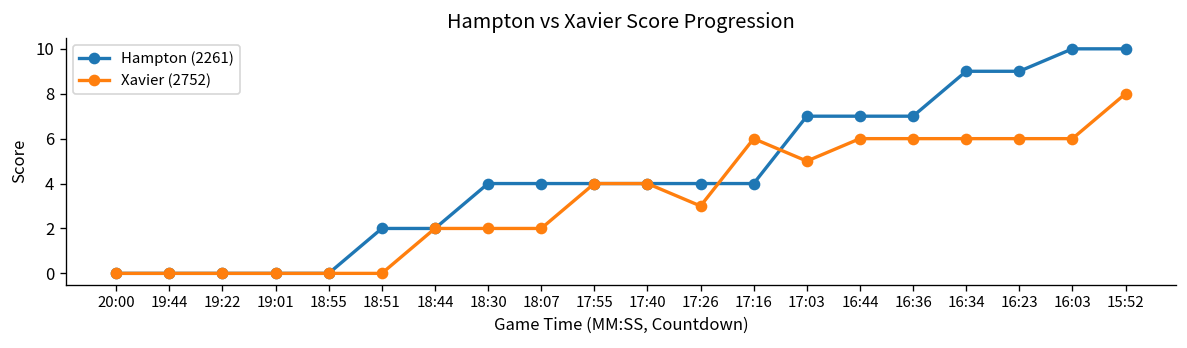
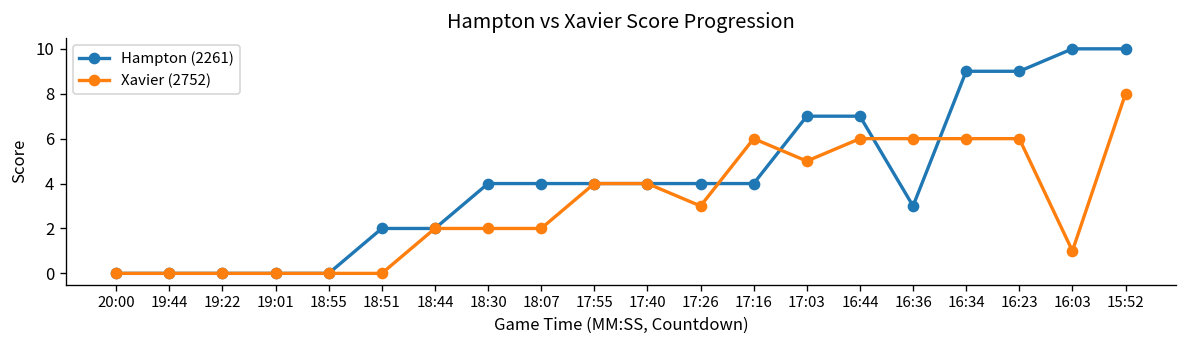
  {
    "Hampton (2261)": {
      "18:51": 2,
      "18:30": 4,
      "18:07": 4,
      "17:26": 4,
      "17:16": 4,
      "17:03": 7,
      "16:44": 7,
-     "16:36": 7,
+     "16:36": 3,
      "16:34": 9,
      "16:23": 9,
      "16:03": 10,
      "15:52": 10
    },
    "Xavier (2752)": {
      "18:51": 0,
      "18:30": 2,
      "18:07": 2,
      "17:26": 3,
      "17:16": 6,
      "17:03": 5,
      "16:44": 6,
      "16:36": 6,
      "16:34": 6,
      "16:23": 6,
-     "16:03": 6,
+     "16:03": 1,
      "15:52": 8
    }
  }
